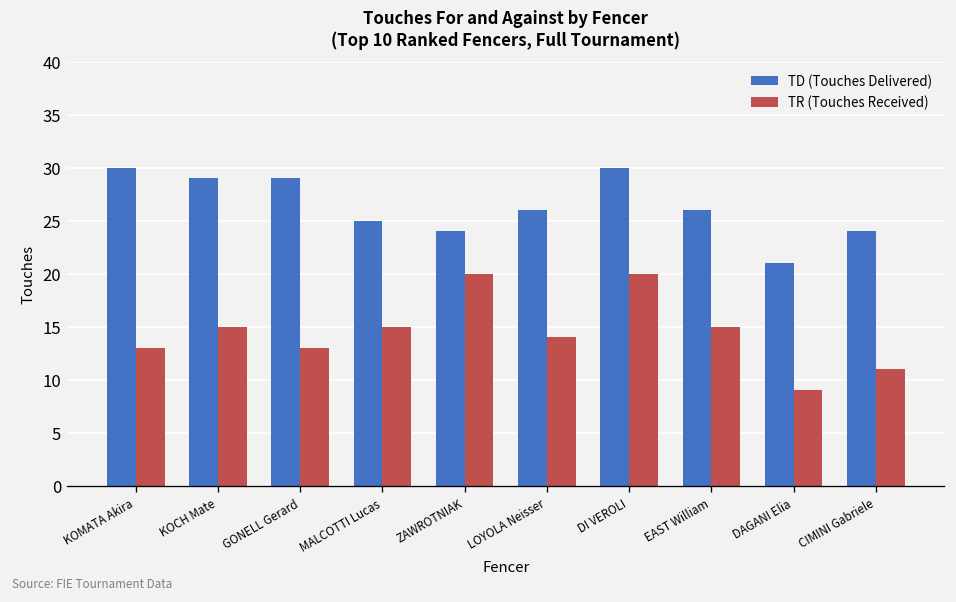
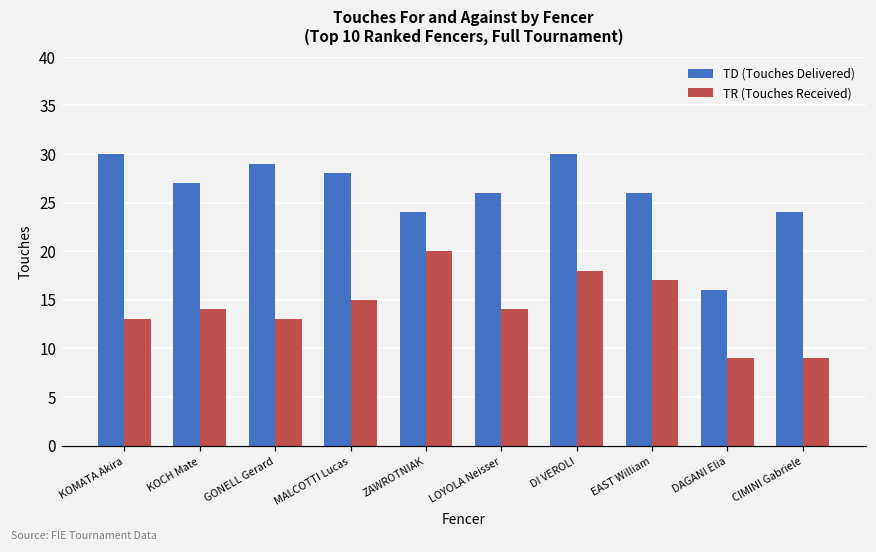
  {
    "TD (Touches Delivered)": {
      "KOMATA Akira": 30,
-     "KOCH Mate": 29,
+     "KOCH Mate": 27,
      "GONELL Gerard": 29,
-     "MALCOTTI Lucas": 25,
+     "MALCOTTI Lucas": 28,
      "ZAWROTNIAK": 24,
      "LOYOLA Neisser": 26,
      "DI VEROLI": 30,
      "EAST William": 26,
-     "DAGANI Elia": 21,
+     "DAGANI Elia": 16,
      "CIMINI Gabriele": 24
    },
    "TR (Touches Received)": {
      "KOMATA Akira": 13,
-     "KOCH Mate": 15,
+     "KOCH Mate": 14,
      "GONELL Gerard": 13,
      "MALCOTTI Lucas": 15,
      "ZAWROTNIAK": 20,
      "LOYOLA Neisser": 14,
-     "DI VEROLI": 20,
-     "EAST William": 15,
+     "DI VEROLI": 18,
+     "EAST William": 17,
      "DAGANI Elia": 9,
-     "CIMINI Gabriele": 11
+     "CIMINI Gabriele": 9
    }
  }
